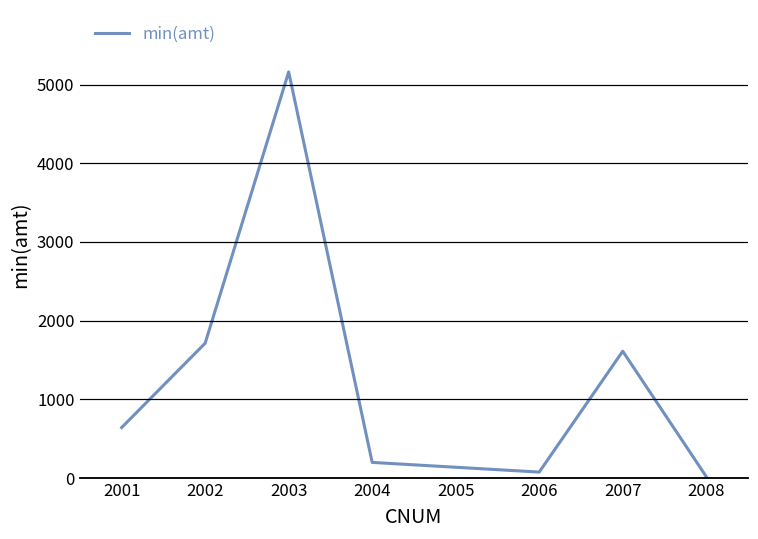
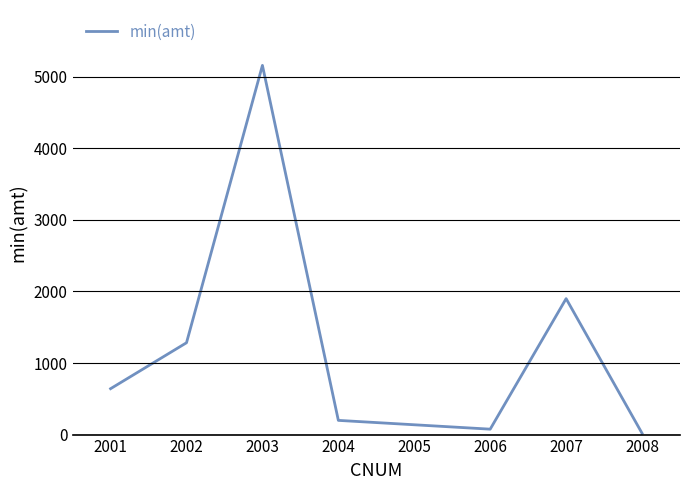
  {
    "2001": 600,
-   "2002": 1700,
+   "2002": 1300,
    "2003": 5200,
    "2004": 200,
    "2006": 100,
-   "2007": 1600,
+   "2007": 1900,
    "2008": 0
  }
